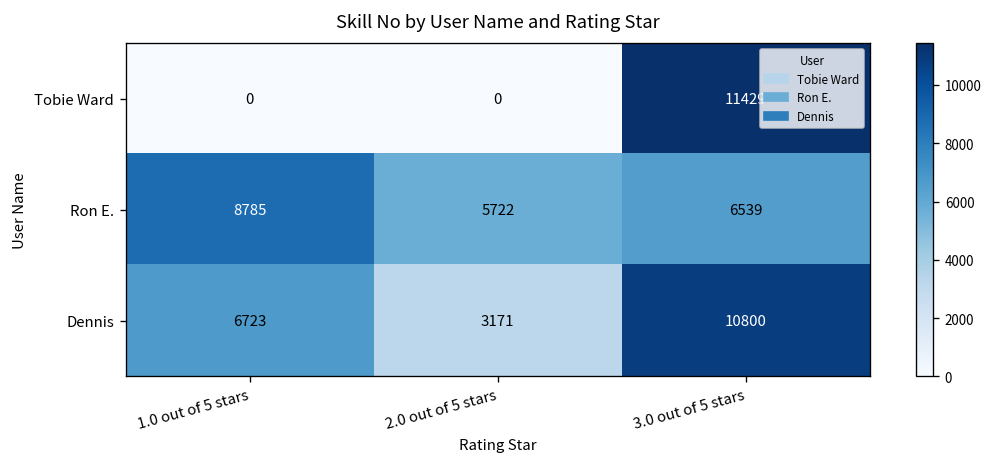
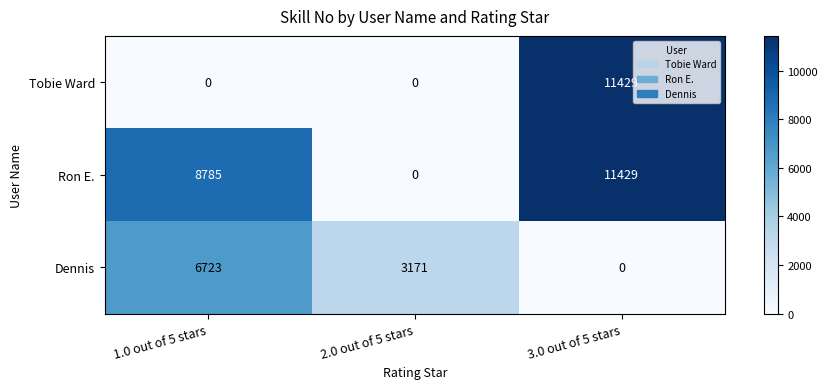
  {
    "Tobie Ward": {
      "1.0 out of 5 stars": 0,
      "2.0 out of 5 stars": 0
    },
    "Ron E.": {
      "1.0 out of 5 stars": 8785,
-     "2.0 out of 5 stars": 5722,
-     "3.0 out of 5 stars": 6539
+     "2.0 out of 5 stars": 0,
+     "3.0 out of 5 stars": 11429
    },
    "Dennis": {
      "1.0 out of 5 stars": 6723,
      "2.0 out of 5 stars": 3171,
-     "3.0 out of 5 stars": 10800
+     "3.0 out of 5 stars": 0
    }
  }
